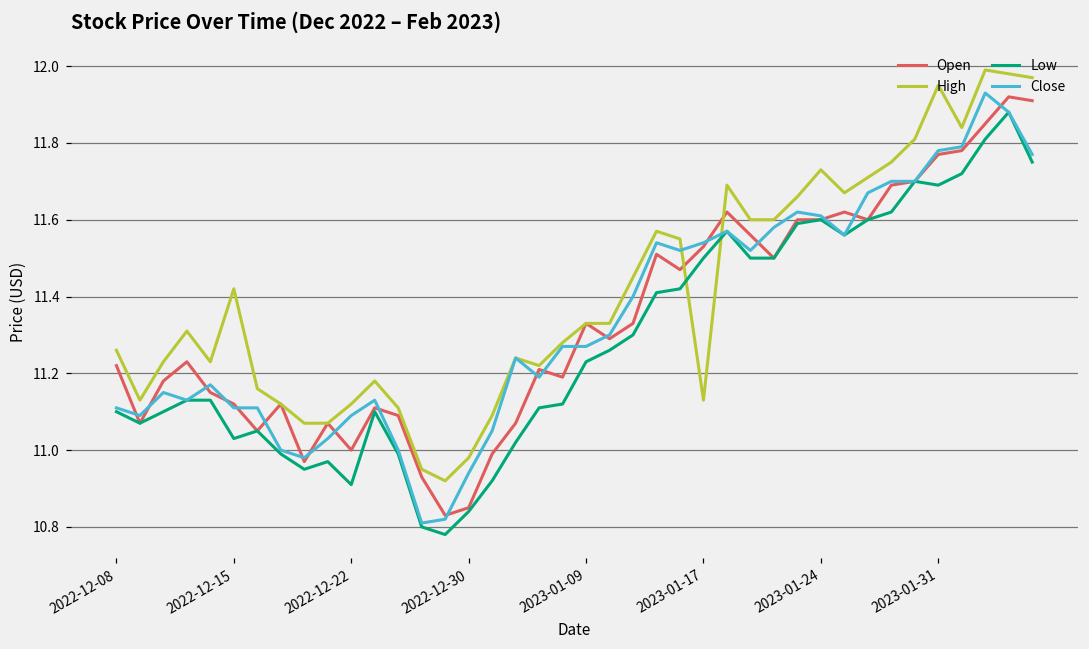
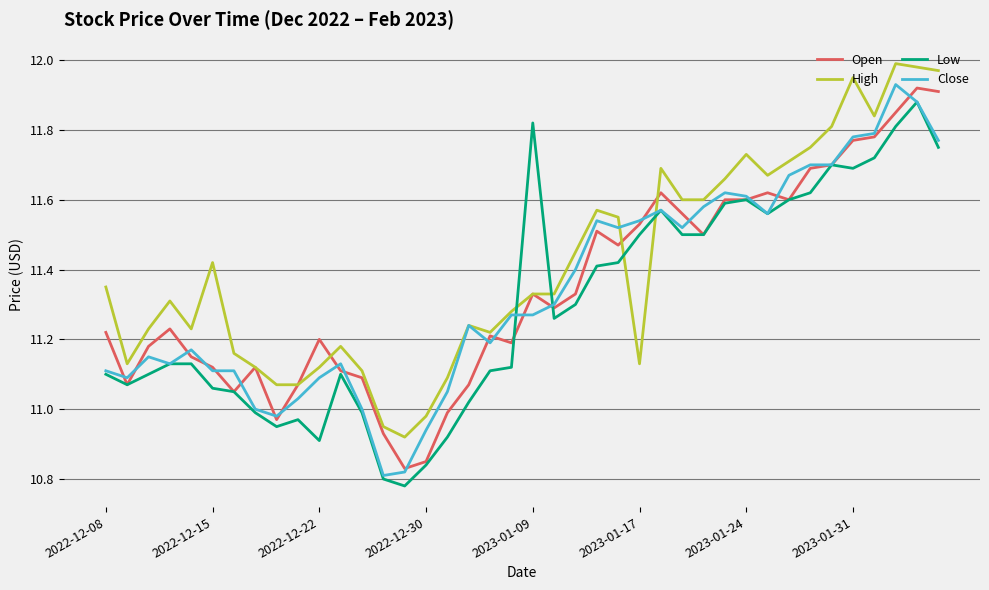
  {
    "Open": {
      "2022-12-08": 11.22,
      "2022-12-15": 11.12,
-     "2022-12-22": 11.0,
+     "2022-12-22": 11.2,
      "2022-12-30": 10.85,
      "2023-01-17": 11.53,
      "2023-01-31": 11.77
    },
    "High": {
-     "2022-12-08": 11.26,
+     "2022-12-08": 11.35,
      "2022-12-15": 11.42,
      "2022-12-22": 11.12,
      "2022-12-30": 10.98,
      "2023-01-17": 11.13,
      "2023-01-24": 11.73,
      "2023-01-31": 11.95
    },
    "Low": {
      "2022-12-08": 11.10,
-     "2022-12-15": 11.03,
+     "2022-12-15": 11.06,
      "2022-12-22": 10.91,
      "2022-12-30": 10.84,
-     "2023-01-09": 11.23,
+     "2023-01-09": 11.82,
      "2023-01-17": 11.50,
      "2023-01-31": 11.69
    },
    "Close": {
      "2022-12-08": 11.11,
      "2022-12-15": 11.11,
      "2022-12-22": 11.09,
      "2022-12-30": 10.94,
      "2023-01-09": 11.27,
      "2023-01-17": 11.54,
      "2023-01-24": 11.61,
      "2023-01-31": 11.78
    }
  }
